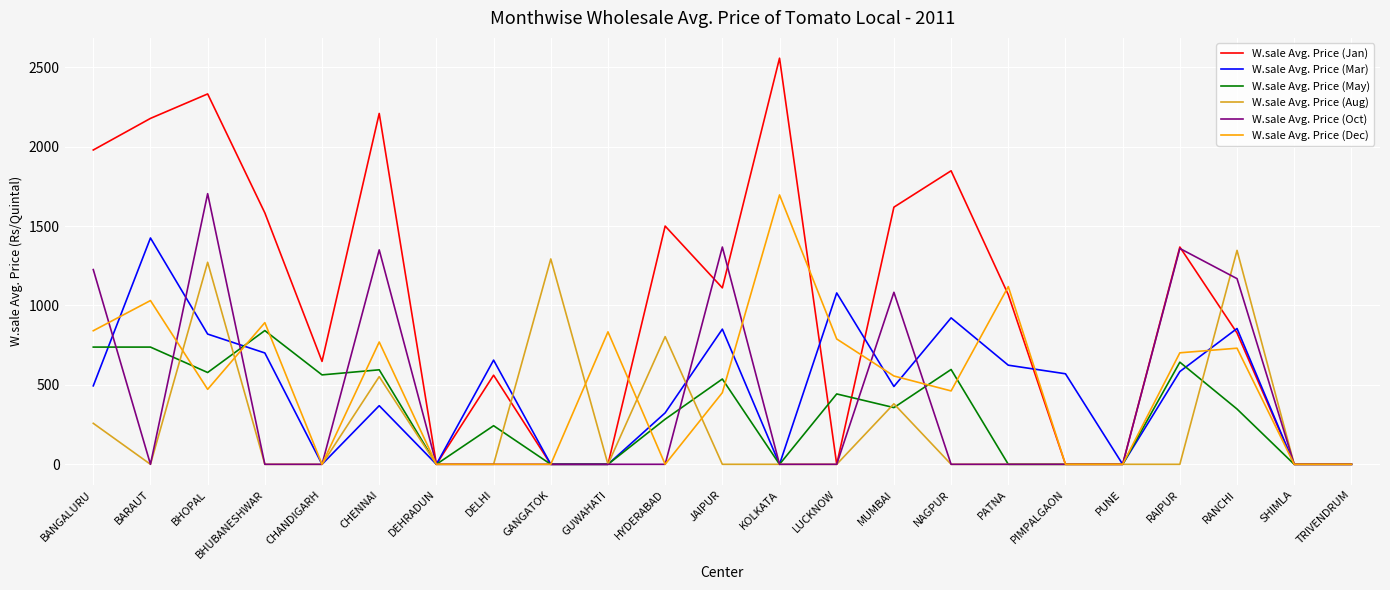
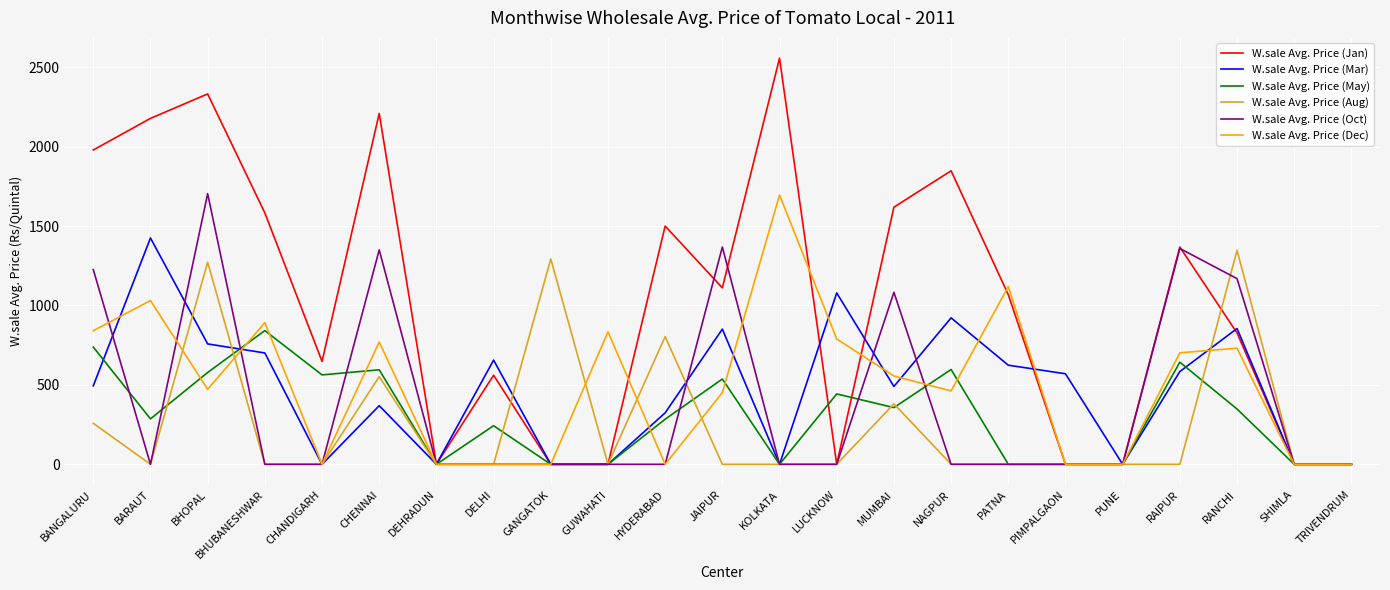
  {
    "W.sale Avg. Price (Jan)": {
      "BANGALURU": 1980,
      "BARAUT": 2180,
      "BHOPAL": 2330,
      "BHUBANESHWAR": 1580,
      "CHANDIGARH": 650,
      "CHENNAI": 2210,
      "DELHI": 560,
      "HYDERABAD": 1500,
      "JAIPUR": 1110,
      "KOLKATA": 2560,
      "MUMBAI": 1620,
      "NAGPUR": 1850,
      "PATNA": 1070,
      "RANCHI": 830
    },
    "W.sale Avg. Price (Mar)": {
      "BANGALURU": 490,
      "BARAUT": 1430,
-     "BHOPAL": 820,
+     "BHOPAL": 760,
      "BHUBANESHWAR": 700,
      "CHENNAI": 370,
      "DELHI": 660,
      "HYDERABAD": 320,
      "JAIPUR": 850,
      "LUCKNOW": 1080,
      "MUMBAI": 490,
      "NAGPUR": 920,
      "PATNA": 620,
      "PIMPALGAON": 570,
      "RAIPUR": 580,
      "RANCHI": 860
    },
    "W.sale Avg. Price (May)": {
      "BANGALURU": 740,
-     "BARAUT": 740,
+     "BARAUT": 290,
      "BHOPAL": 580,
      "BHUBANESHWAR": 840,
      "CHANDIGARH": 560,
      "CHENNAI": 600,
      "DELHI": 240,
      "HYDERABAD": 280,
      "JAIPUR": 540,
      "LUCKNOW": 440,
      "MUMBAI": 360,
      "NAGPUR": 600,
      "RAIPUR": 640,
      "RANCHI": 350
    },
    "W.sale Avg. Price (Oct)": {
      "BANGALURU": 1230,
      "BHOPAL": 1700,
      "CHENNAI": 1350,
      "JAIPUR": 1370,
      "MUMBAI": 1080,
      "RANCHI": 1170
    }
  }
